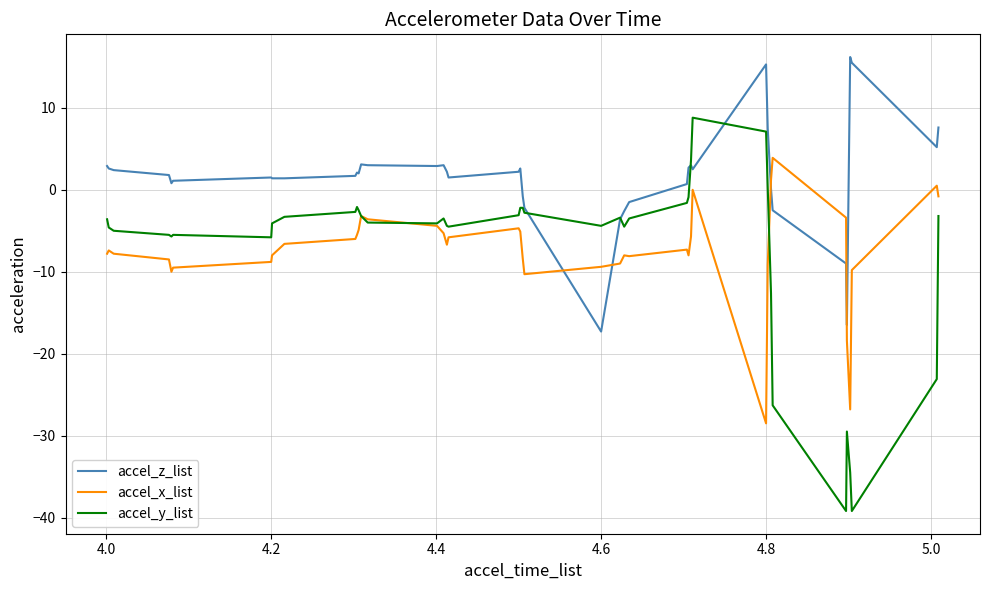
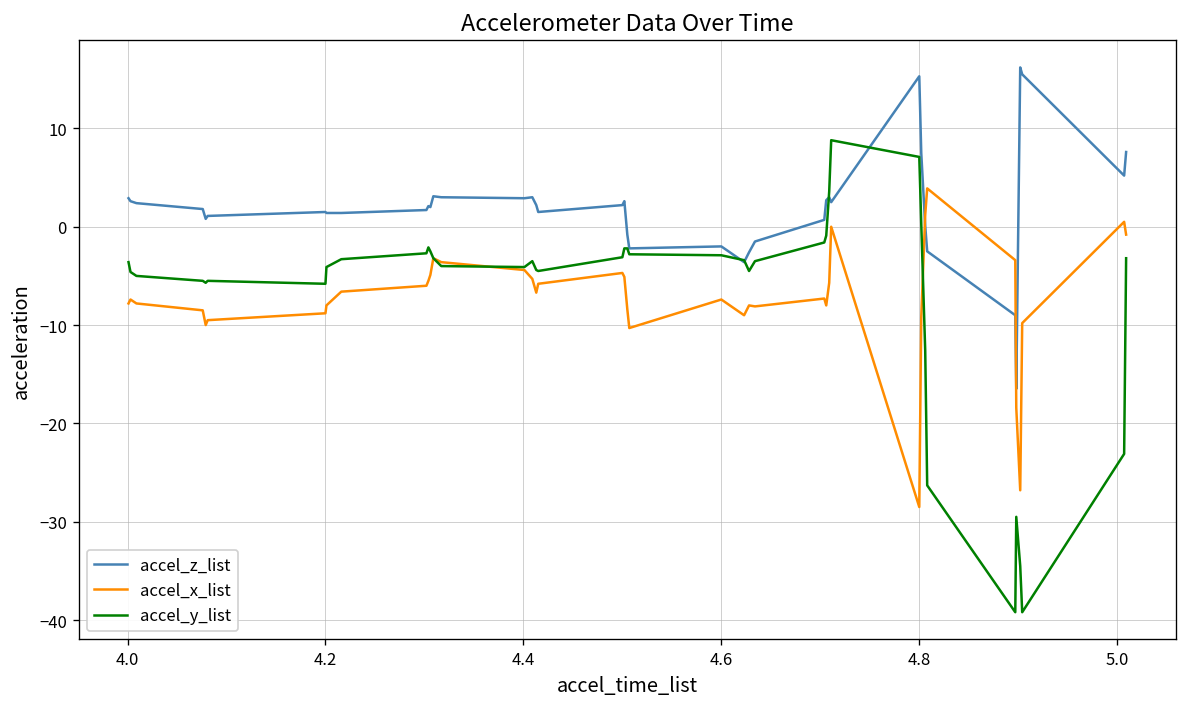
  {
    "accel_z_list": {
      "4.2": 2,
-     "4.6": -17,
+     "4.6": -2,
      "4.8": 15
    },
    "accel_x_list": {
      "4.2": -9,
-     "4.6": -9,
+     "4.6": -7,
      "4.8": -29
    },
    "accel_y_list": {
      "4.2": -6,
-     "4.6": -4,
+     "4.6": -3,
      "4.8": 7
    }
  }
